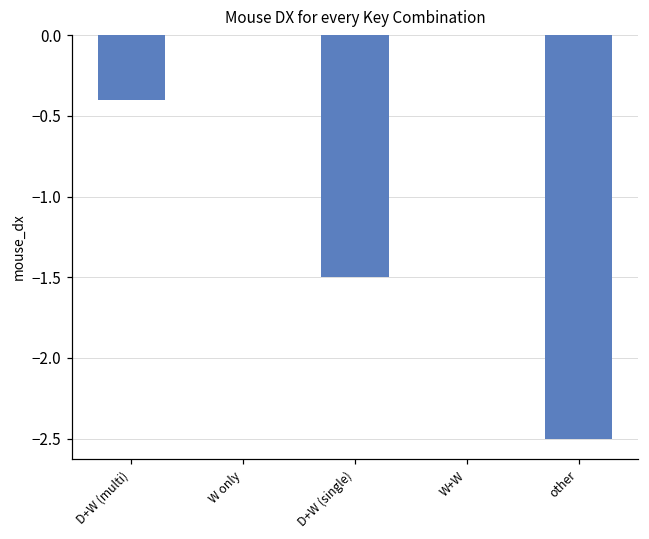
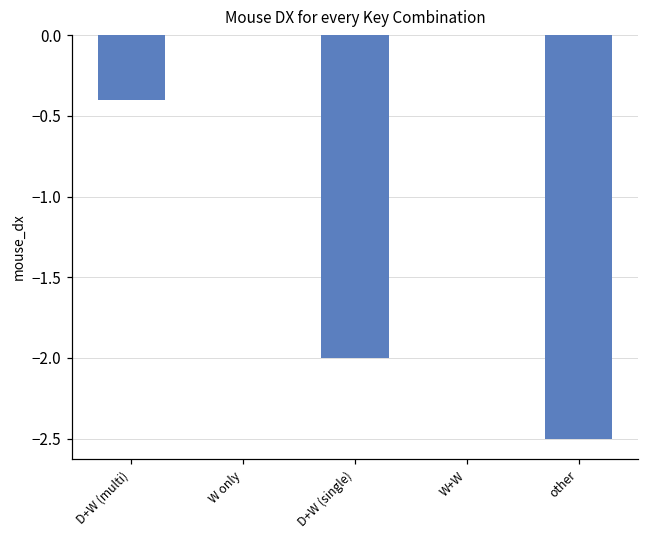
  {
    "D+W (multi)": -0.4,
    "W only": 0.0,
-   "D+W (single)": -1.5,
+   "D+W (single)": -2.0,
    "W+W": 0.0,
    "other": -2.5
  }
